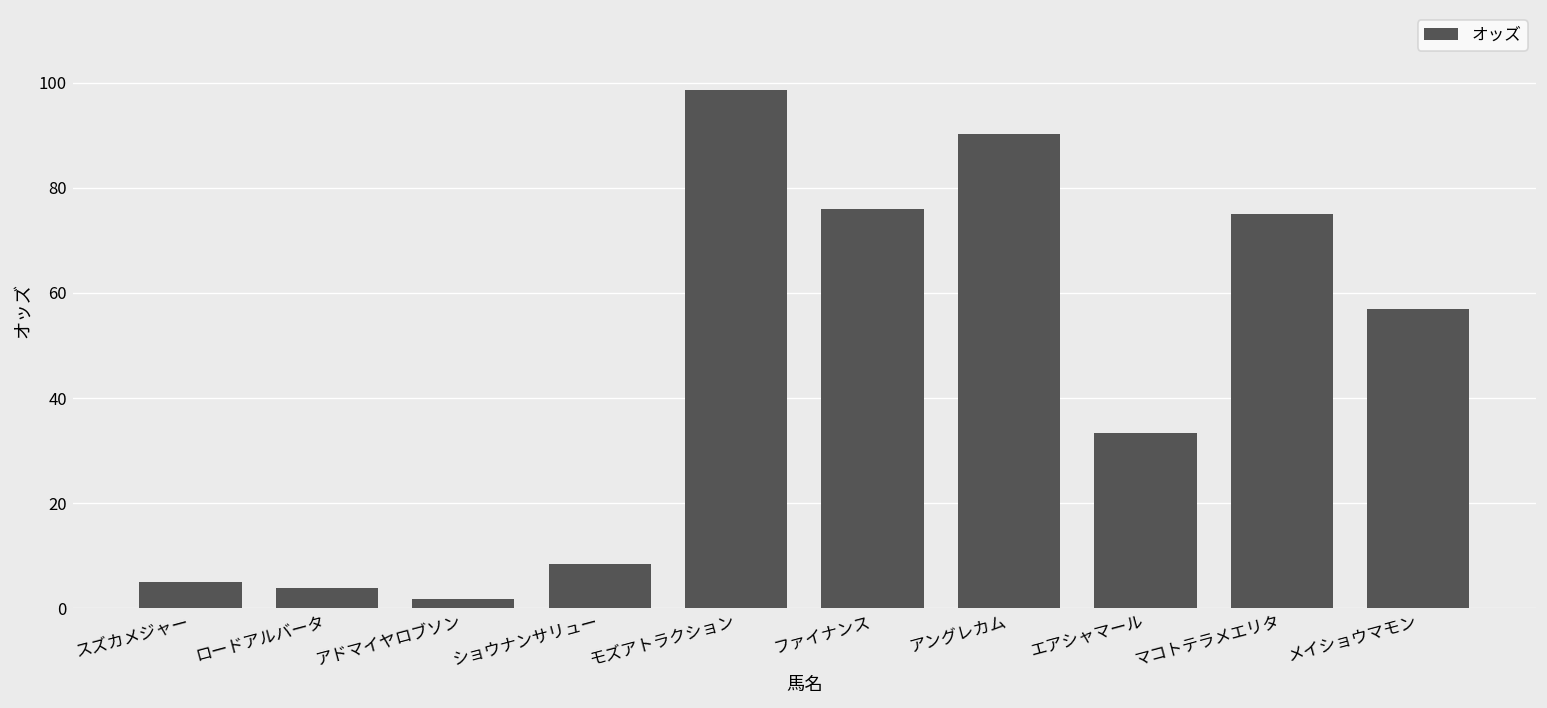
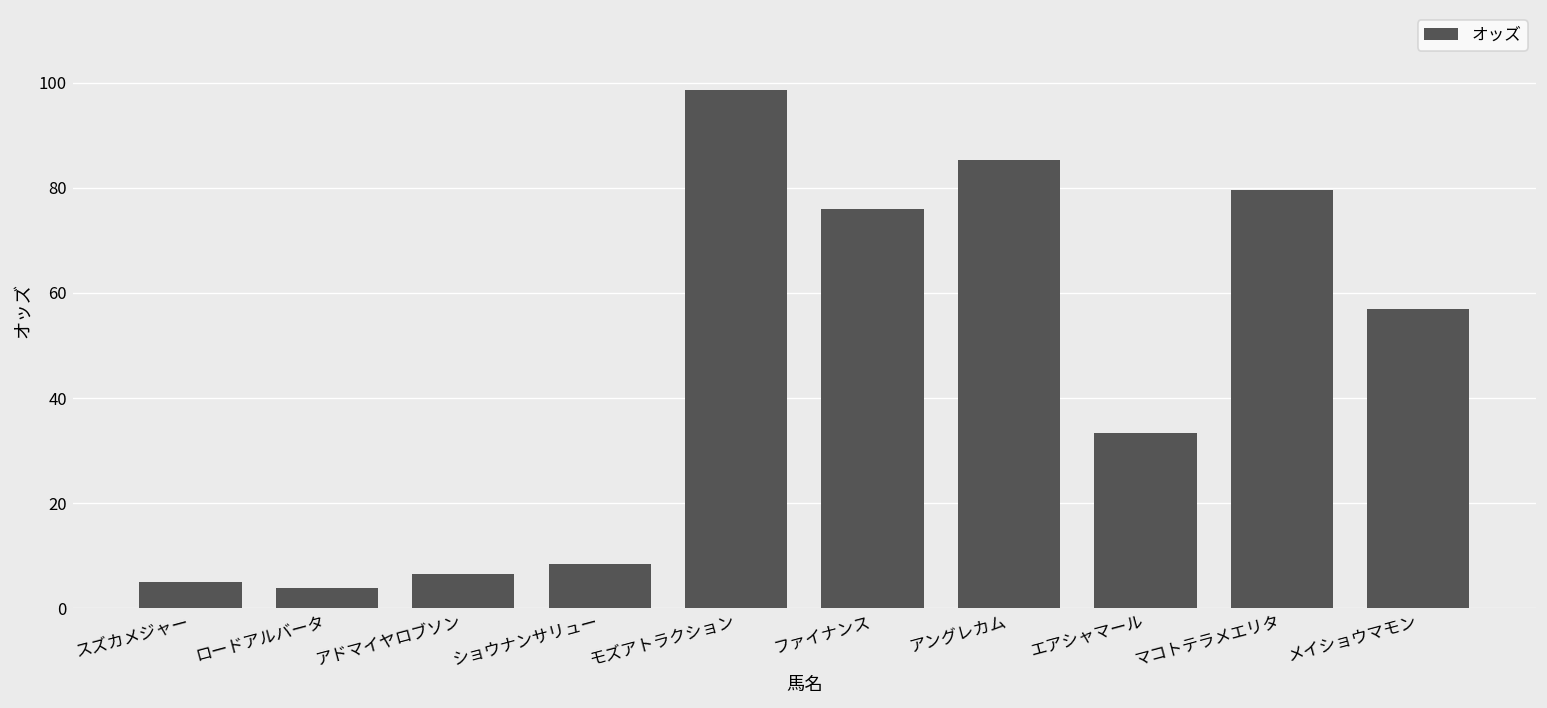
  {
    "スズカメジャー": 5,
    "ロードアルバータ": 4,
-   "アドマイヤロブソン": 2,
+   "アドマイヤロブソン": 6,
    "ショウナンサリュー": 8,
    "モズアトラクション": 99,
    "ファイナンス": 76,
-   "アングレカム": 90,
+   "アングレカム": 85,
    "エアシャマール": 33,
-   "マコトテラメエリタ": 75,
+   "マコトテラメエリタ": 80,
    "メイショウマモン": 57
  }
